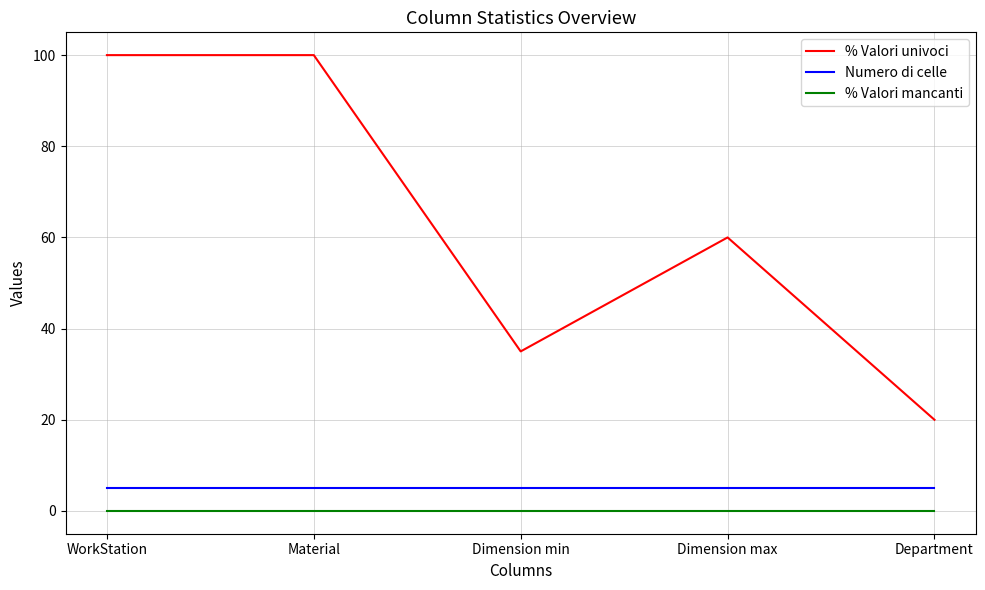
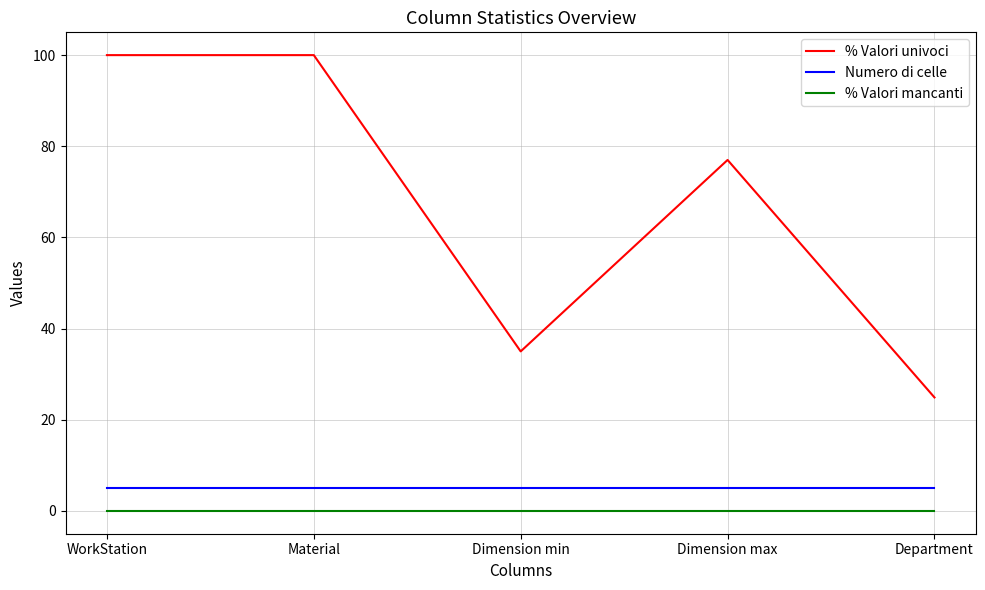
  {
    "% Valori univoci": {
      "WorkStation": 100,
      "Material": 100,
      "Dimension min": 35,
-     "Dimension max": 60,
-     "Department": 20
+     "Dimension max": 77,
+     "Department": 25
    },
    "Numero di celle": {
      "WorkStation": 5,
      "Material": 5,
      "Dimension min": 5,
      "Dimension max": 5,
      "Department": 5
    },
    "% Valori mancanti": {
      "WorkStation": 0,
      "Material": 0,
      "Dimension min": 0,
      "Dimension max": 0,
      "Department": 0
    }
  }
